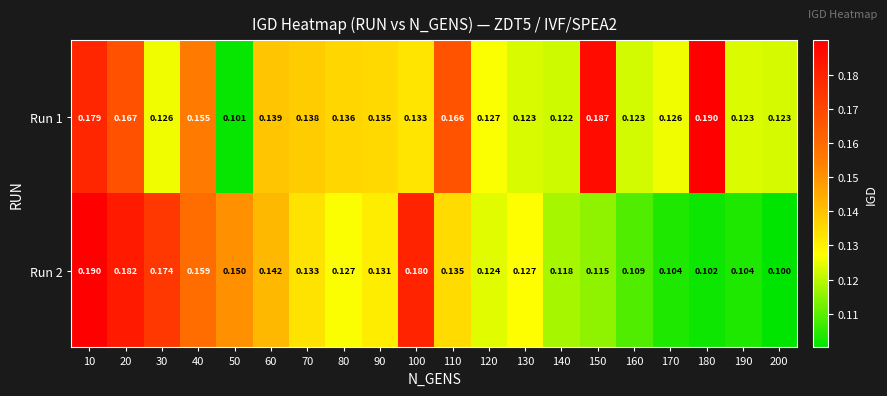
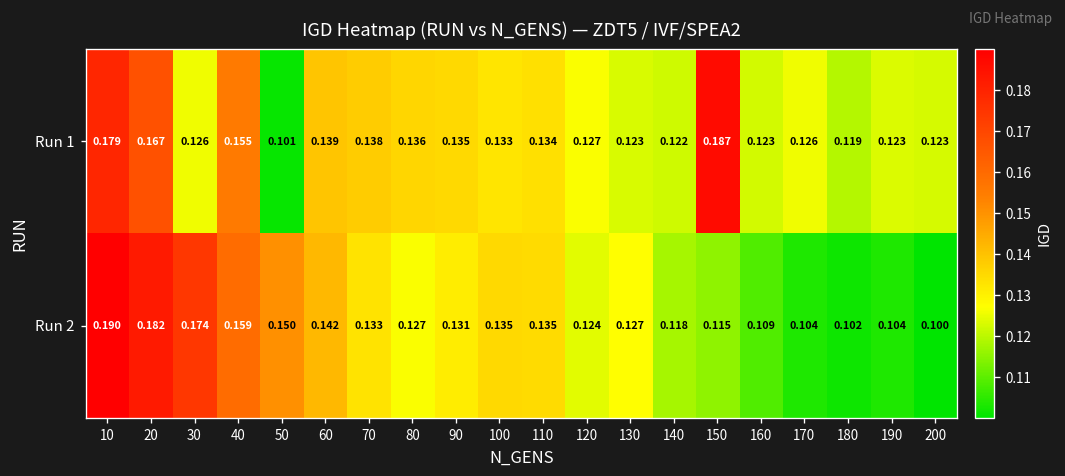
  {
    "Run 1": {
      "10": 0.179,
      "20": 0.167,
      "30": 0.126,
      "40": 0.155,
      "50": 0.101,
      "60": 0.139,
      "70": 0.138,
      "80": 0.136,
      "90": 0.135,
      "100": 0.133,
-     "110": 0.166,
+     "110": 0.134,
      "120": 0.127,
      "130": 0.123,
      "140": 0.122,
      "150": 0.187,
      "160": 0.123,
      "170": 0.126,
-     "180": 0.190,
+     "180": 0.119,
      "190": 0.123,
      "200": 0.123
    },
    "Run 2": {
      "10": 0.190,
      "20": 0.182,
      "30": 0.174,
      "40": 0.159,
      "50": 0.150,
      "60": 0.142,
      "70": 0.133,
      "80": 0.127,
      "90": 0.131,
-     "100": 0.180,
+     "100": 0.135,
      "110": 0.135,
      "120": 0.124,
      "130": 0.127,
      "140": 0.118,
      "150": 0.115,
      "160": 0.109,
      "170": 0.104,
      "180": 0.102,
      "190": 0.104,
      "200": 0.100
    }
  }
